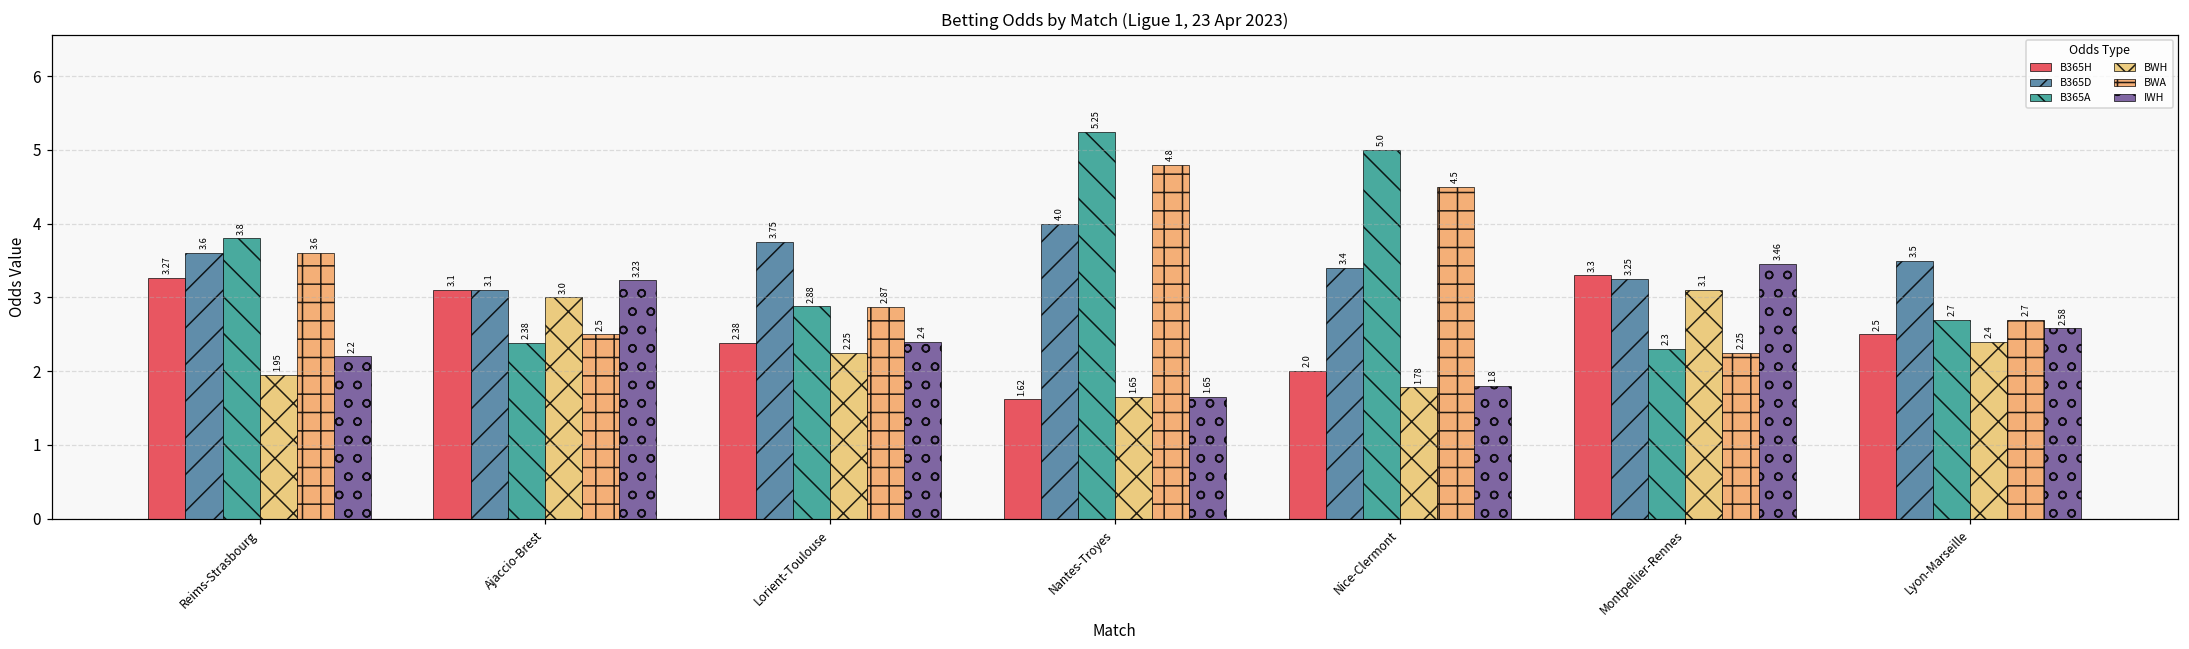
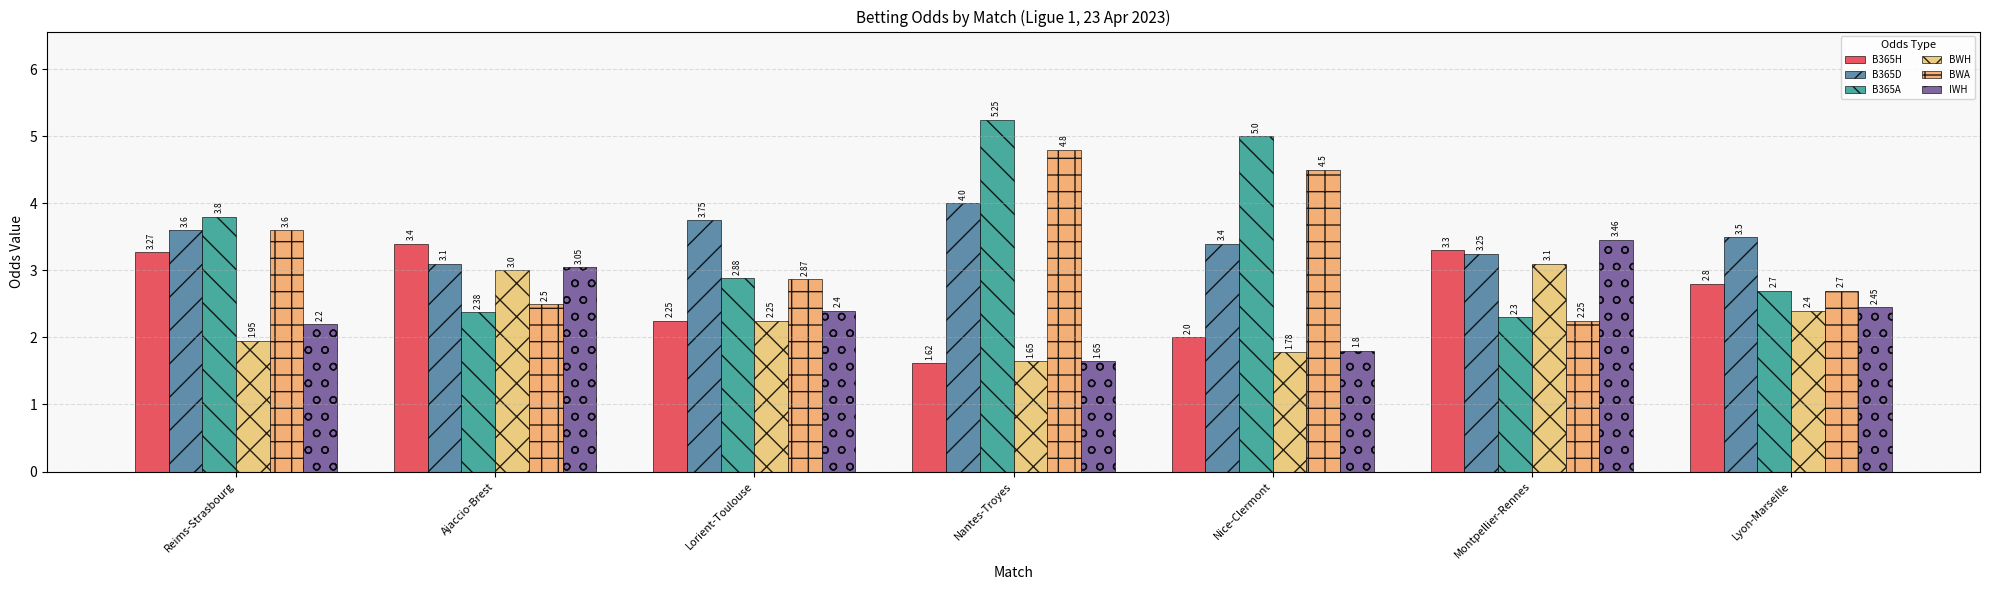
  {
    "B365H": {
      "Reims-Strasbourg": 3.27,
-     "Ajaccio-Brest": 3.1,
-     "Lorient-Toulouse": 2.38,
+     "Ajaccio-Brest": 3.4,
+     "Lorient-Toulouse": 2.25,
      "Nantes-Troyes": 1.62,
      "Nice-Clermont": 2.0,
      "Montpellier-Rennes": 3.3,
-     "Lyon-Marseille": 2.5
+     "Lyon-Marseille": 2.8
    },
    "IWH": {
      "Reims-Strasbourg": 2.2,
-     "Ajaccio-Brest": 3.23,
+     "Ajaccio-Brest": 3.05,
      "Lorient-Toulouse": 2.4,
      "Nantes-Troyes": 1.65,
      "Nice-Clermont": 1.8,
      "Montpellier-Rennes": 3.46,
-     "Lyon-Marseille": 2.58
+     "Lyon-Marseille": 2.45
    }
  }
